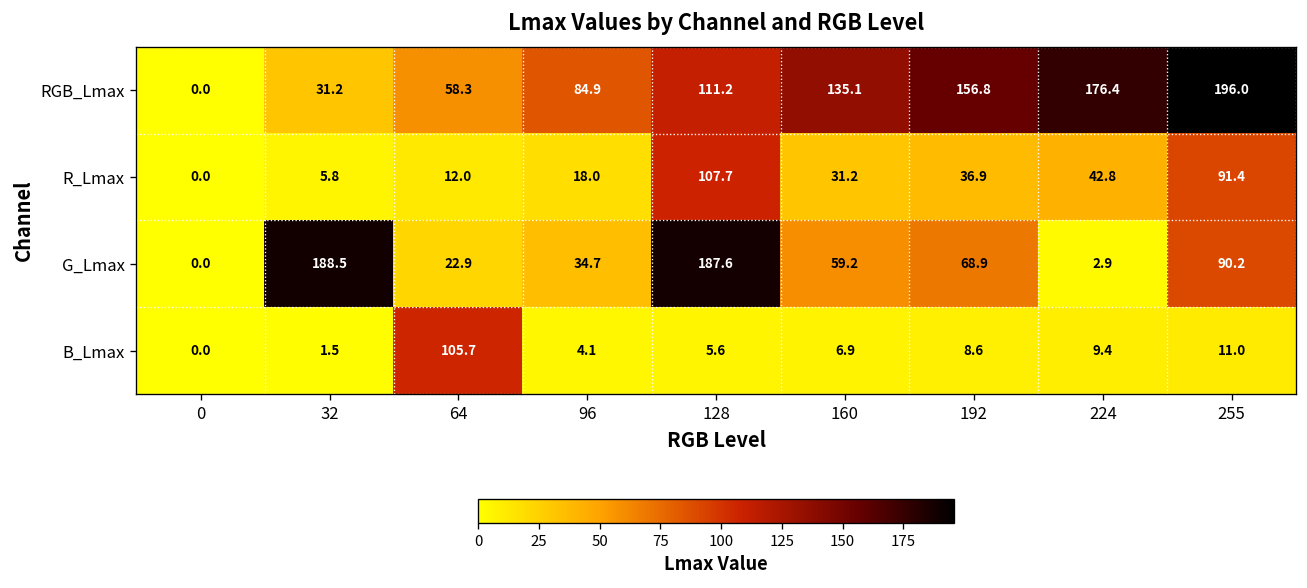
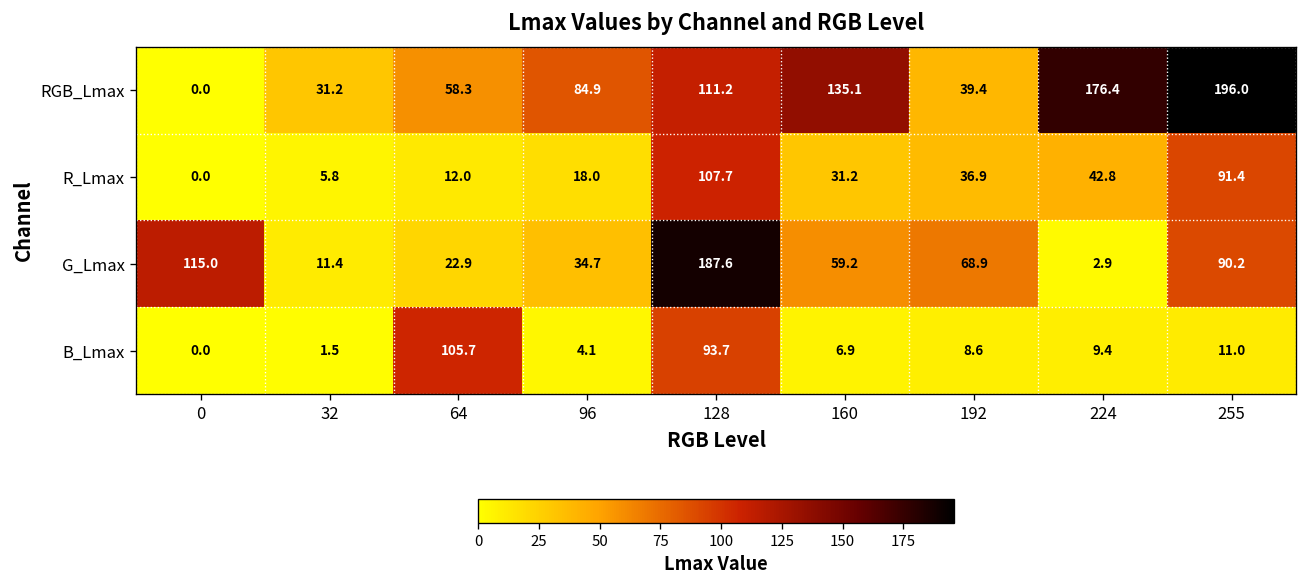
  {
    "RGB_Lmax": {
      "0": 0.0,
      "32": 31.2,
      "64": 58.3,
      "96": 84.9,
      "128": 111.2,
      "160": 135.1,
-     "192": 156.8,
+     "192": 39.4,
      "224": 176.4,
      "255": 196.0
    },
    "R_Lmax": {
      "0": 0.0,
      "32": 5.8,
      "64": 12.0,
      "96": 18.0,
      "128": 107.7,
      "160": 31.2,
      "192": 36.9,
      "224": 42.8,
      "255": 91.4
    },
    "G_Lmax": {
-     "0": 0.0,
-     "32": 188.5,
+     "0": 115.0,
+     "32": 11.4,
      "64": 22.9,
      "96": 34.7,
      "128": 187.6,
      "160": 59.2,
      "192": 68.9,
      "224": 2.9,
      "255": 90.2
    },
    "B_Lmax": {
      "0": 0.0,
      "32": 1.5,
      "64": 105.7,
      "96": 4.1,
-     "128": 5.6,
+     "128": 93.7,
      "160": 6.9,
      "192": 8.6,
      "224": 9.4,
      "255": 11.0
    }
  }
